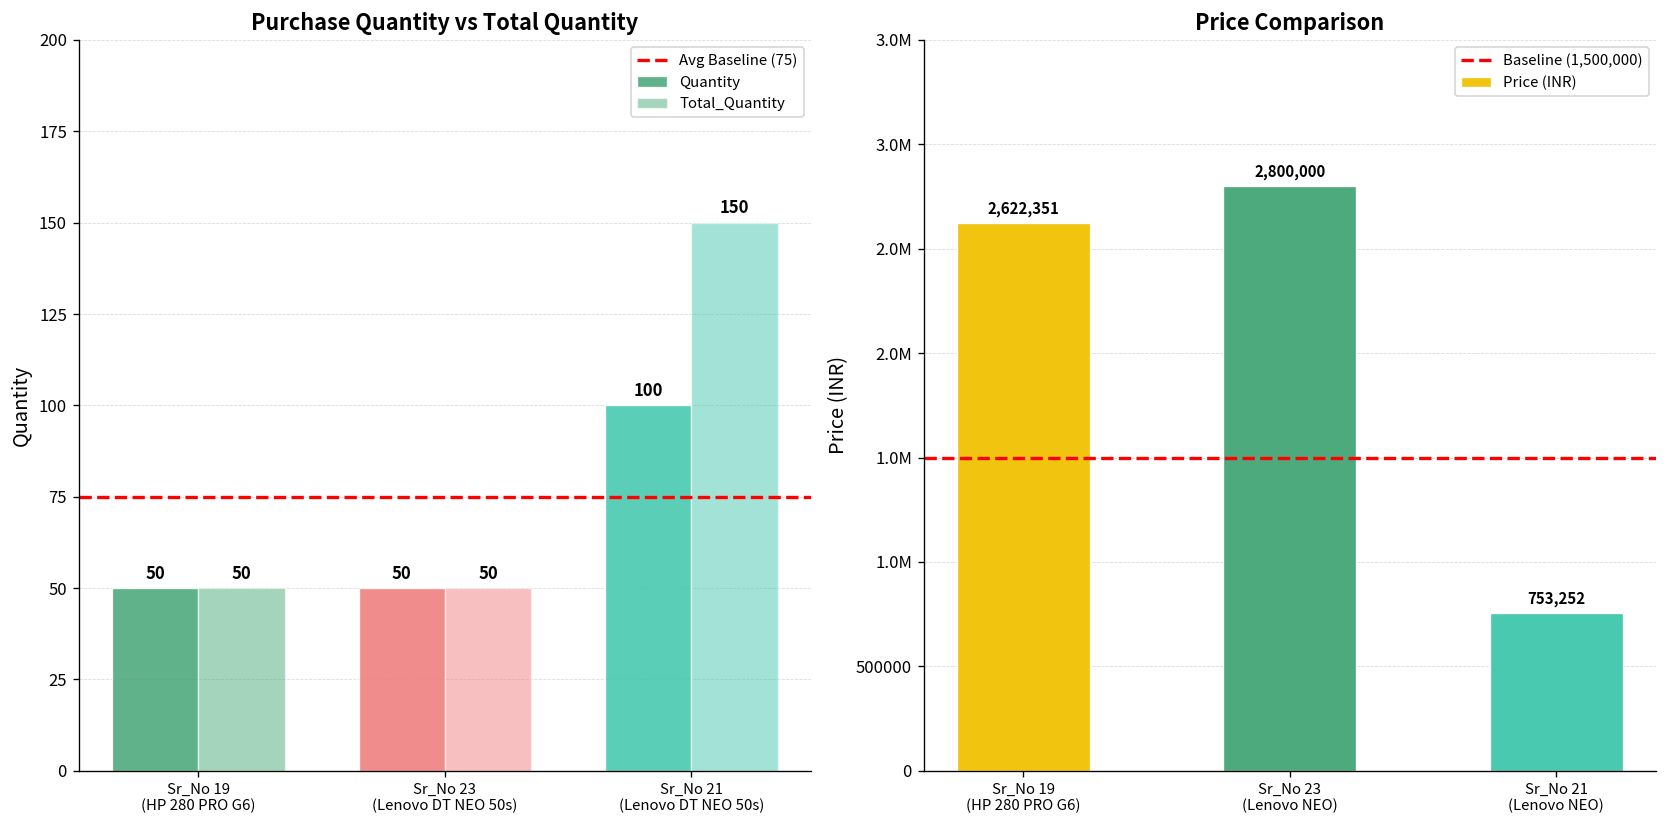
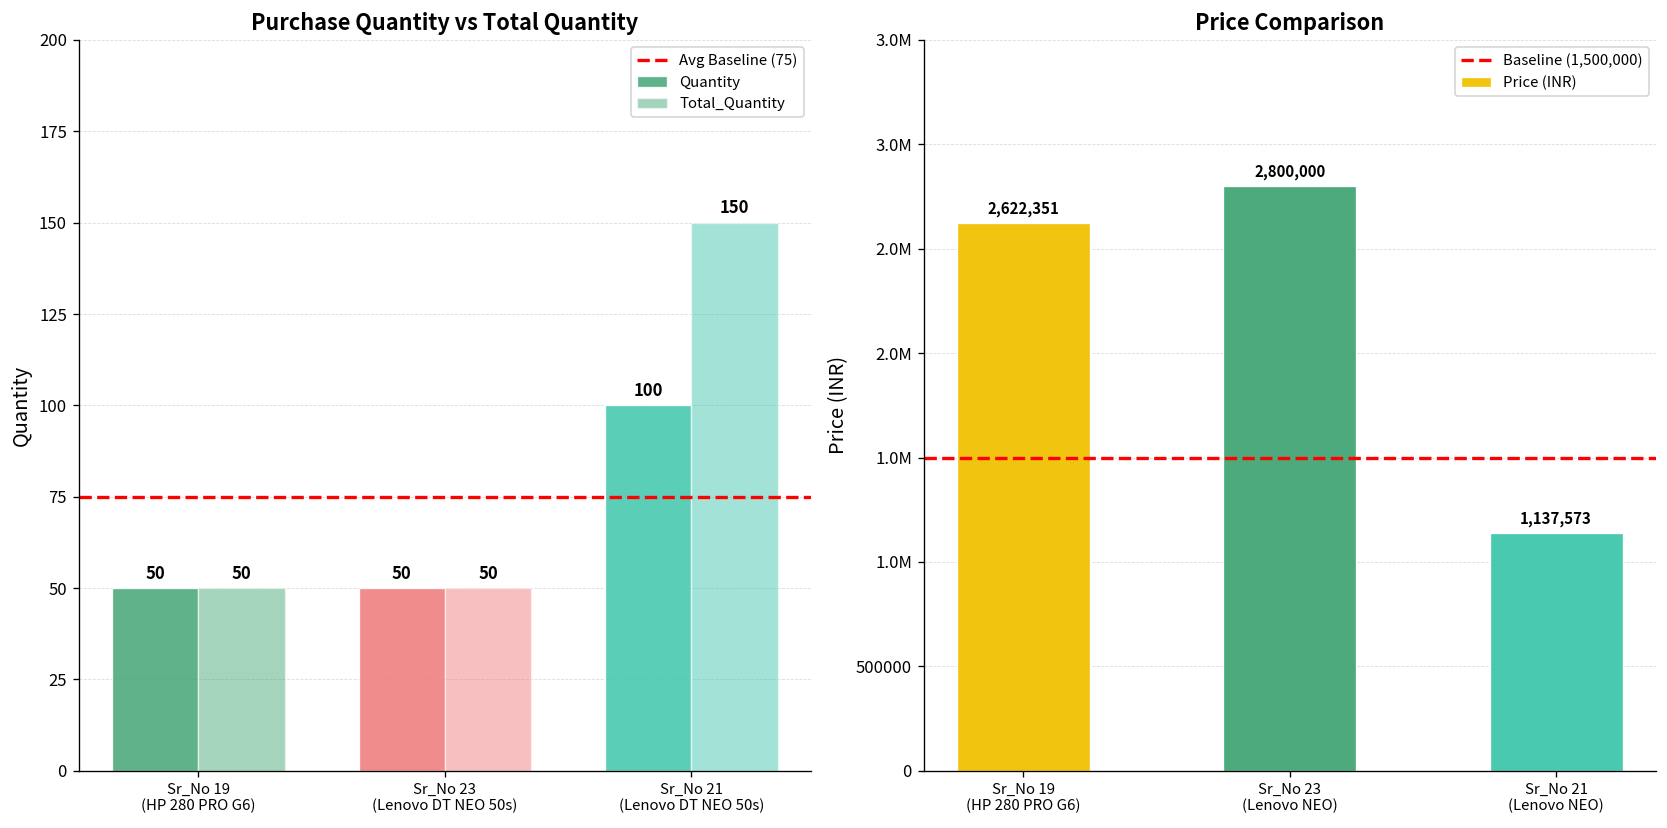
  {
    "Price Comparison": {
      "Sr_No 19 (HP 280 PRO G6)": "2,622,351",
      "Sr_No 23 (Lenovo NEO)": "2,800,000",
-     "Sr_No 21 (Lenovo NEO)": "753,252"
+     "Sr_No 21 (Lenovo NEO)": "1,137,573"
    }
  }
